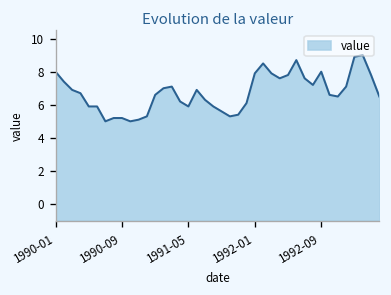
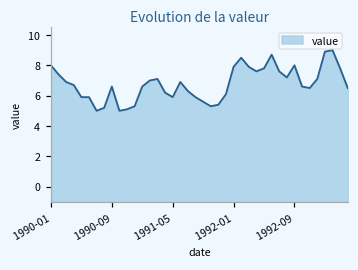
  {
    "1990-01": 8.0,
-   "1990-09": 5.2,
+   "1990-09": 6.6,
    "1991-05": 5.9,
    "1992-01": 7.9,
    "1992-09": 8.0
  }
